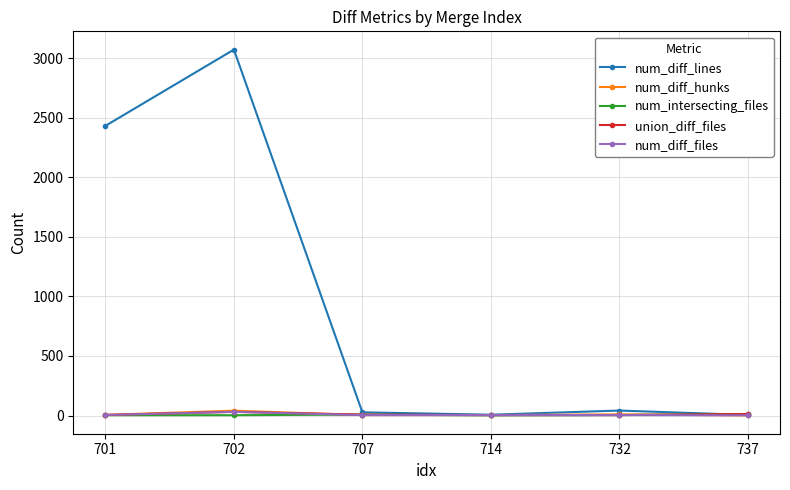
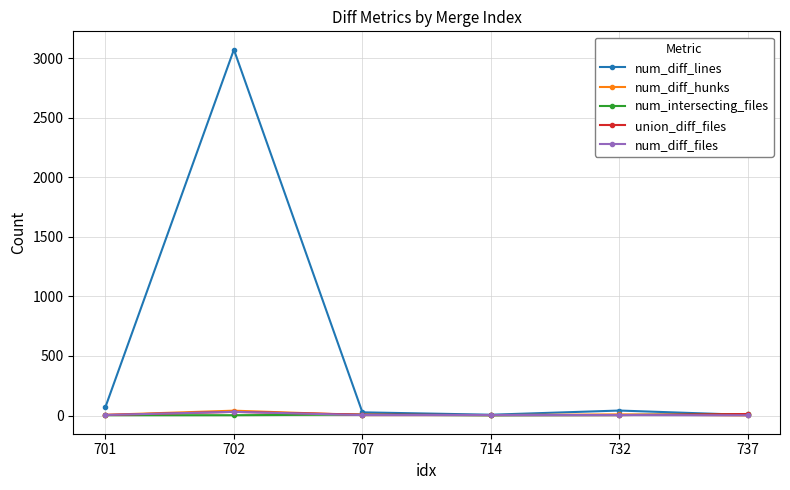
  {
    "num_diff_lines": {
-     "701": 2430,
+     "701": 70,
      "702": 3070,
      "732": 40
    },
    "num_intersecting_files": {
      "702": 0
    }
  }
